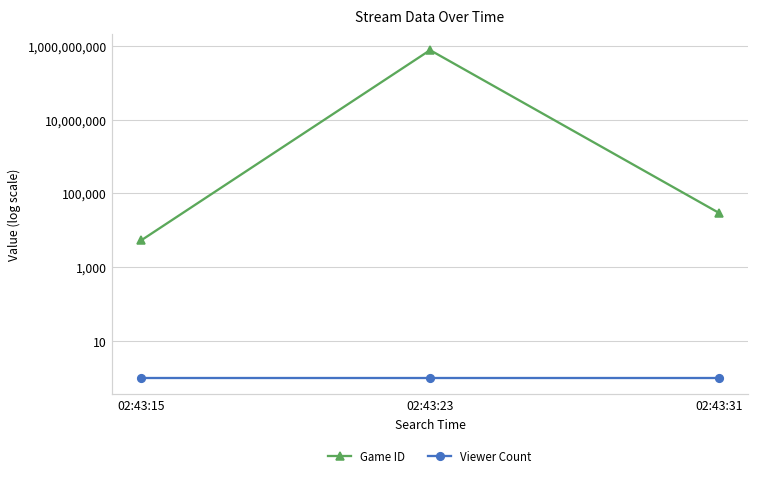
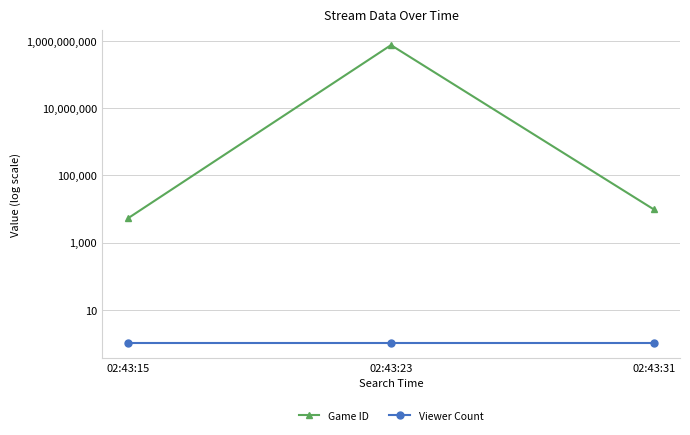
  {
    "Game ID": {
      "02:43:15": "5,000",
      "02:43:23": "800,000,000",
-     "02:43:31": "30,000"
+     "02:43:31": "10,000"
    },
    "Viewer Count": {
      "02:43:15": "1",
      "02:43:23": "1",
      "02:43:31": "1"
    }
  }
